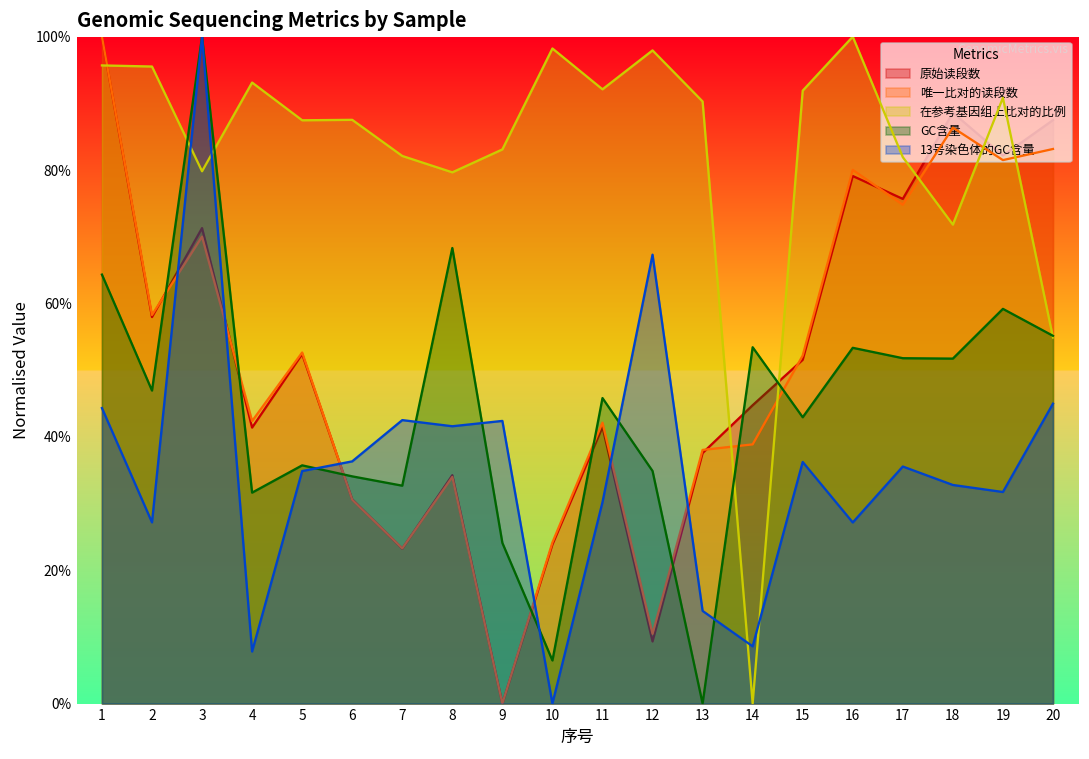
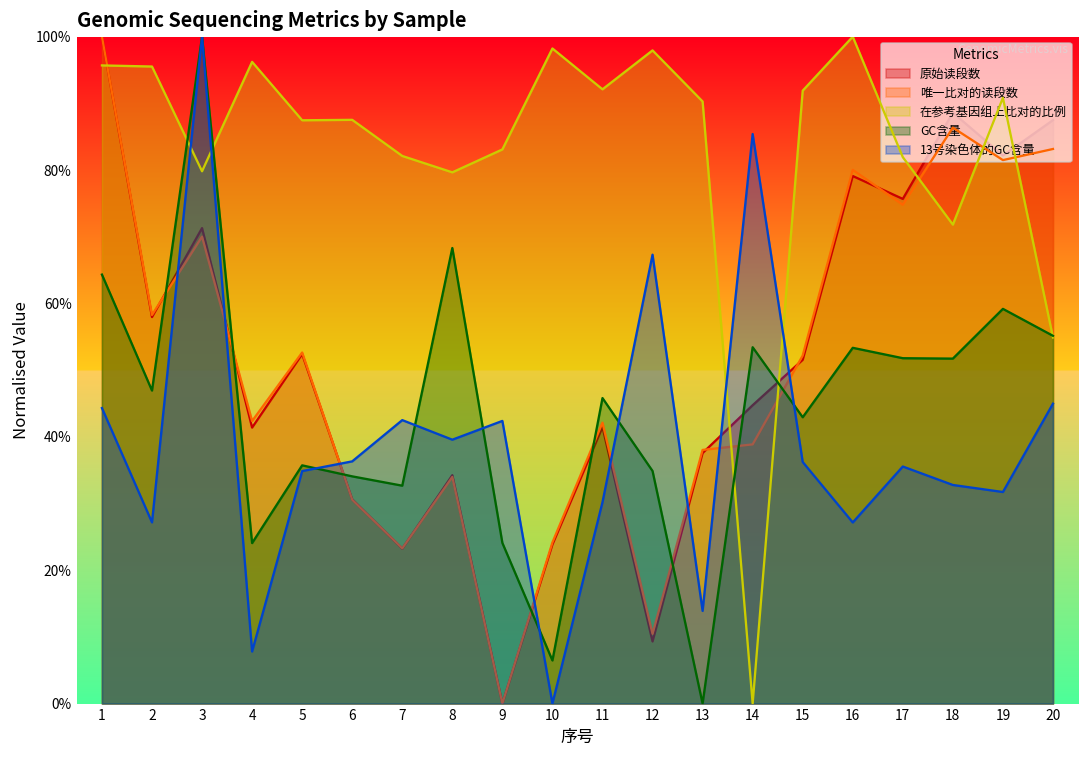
  {
    "在参考基因组上比对的比例": {
      "1": "96%",
      "2": "96%",
      "3": "80%",
-     "4": "93%",
+     "4": "96%",
      "5": "87%",
      "6": "88%",
      "7": "82%",
      "8": "80%",
      "9": "83%",
      "10": "98%",
      "11": "92%",
      "12": "98%",
      "13": "90%",
      "14": "0%",
      "15": "92%",
      "16": "100%",
      "17": "82%",
      "18": "72%"
    },
    "GC含量": {
      "1": "64%",
      "2": "47%",
-     "4": "32%",
+     "4": "24%",
      "5": "36%",
      "6": "34%",
      "7": "33%",
      "8": "68%",
      "9": "24%",
      "10": "6%",
      "11": "46%",
      "12": "35%",
      "13": "0%",
      "14": "53%",
      "15": "43%",
      "16": "53%",
      "17": "52%",
      "18": "52%",
      "19": "59%"
    },
    "13号染色体的GC含量": {
      "1": "44%",
      "2": "27%",
      "4": "8%",
      "5": "35%",
      "6": "36%",
      "7": "43%",
-     "8": "42%",
+     "8": "40%",
      "9": "42%",
      "10": "0%",
      "11": "30%",
      "12": "67%",
      "13": "14%",
-     "14": "9%",
+     "14": "85%",
      "15": "36%",
      "16": "27%",
      "17": "36%",
      "18": "33%",
      "19": "32%",
      "20": "45%"
    }
  }
